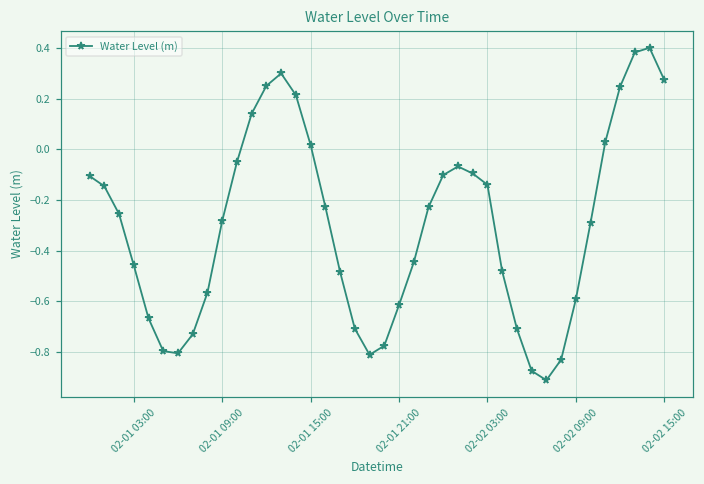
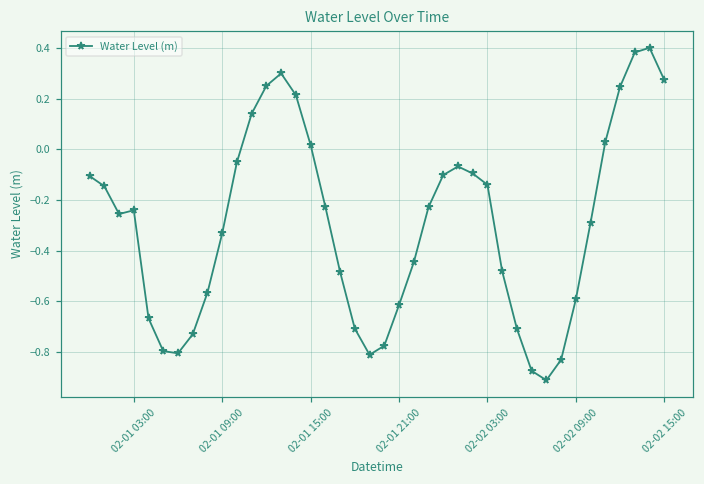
  {
-   "02-01 03:00": -0.46,
-   "02-01 09:00": -0.28,
+   "02-01 03:00": -0.24,
+   "02-01 09:00": -0.33,
    "02-01 15:00": 0.02,
    "02-01 21:00": -0.61,
    "02-02 03:00": -0.14,
    "02-02 09:00": -0.59,
    "02-02 15:00": 0.27
  }
